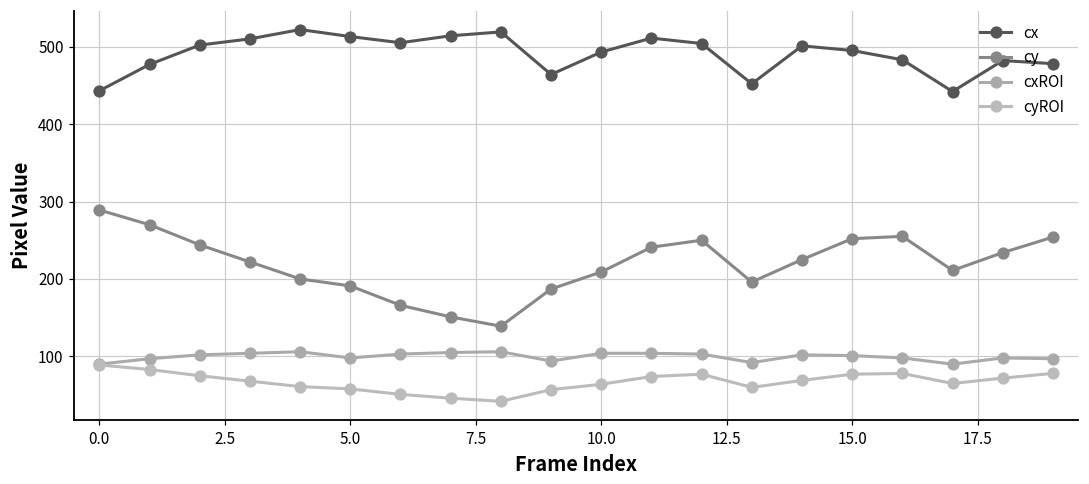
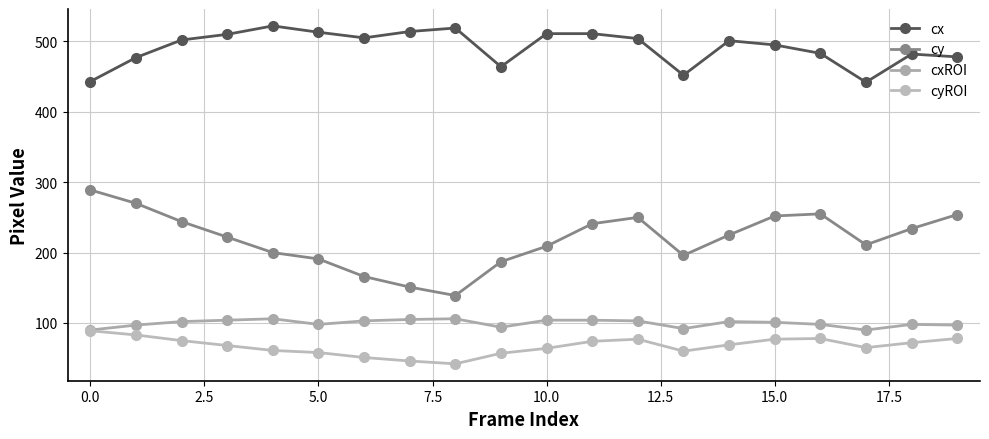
  {
    "cx": {
      "0.0": 440,
      "5.0": 510,
-     "10.0": 490,
+     "10.0": 510,
      "15.0": 500
    }
  }
